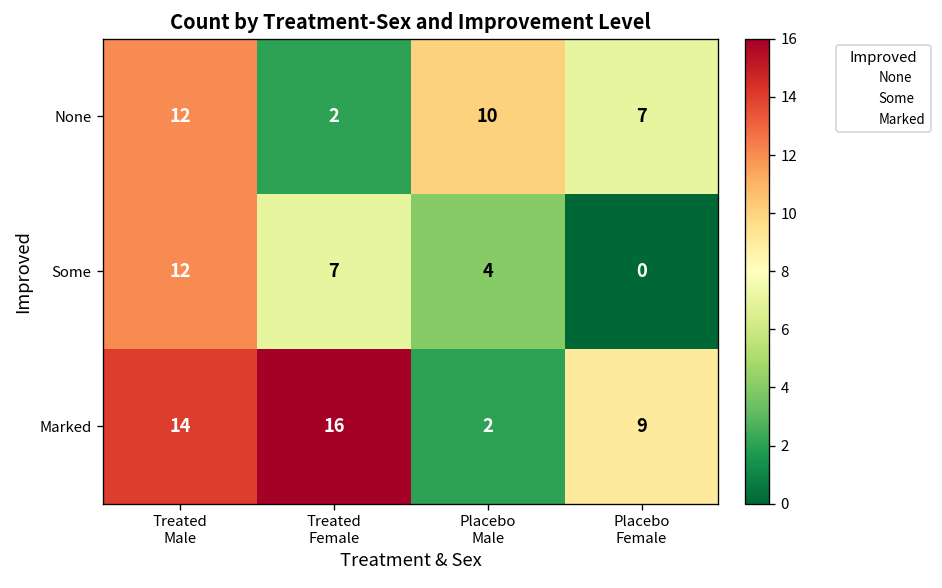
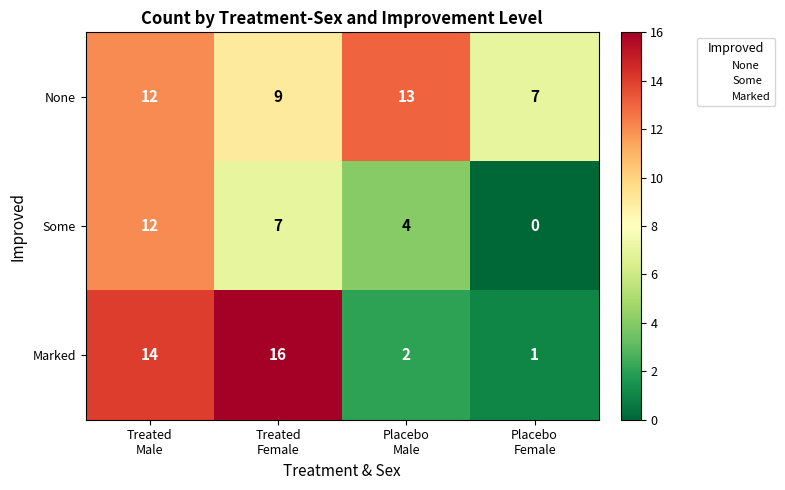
  {
    "None": {
      "Treated Male": 12,
-     "Treated Female": 2,
-     "Placebo Male": 10,
+     "Treated Female": 9,
+     "Placebo Male": 13,
      "Placebo Female": 7
    },
    "Some": {
      "Treated Male": 12,
      "Treated Female": 7,
      "Placebo Male": 4,
      "Placebo Female": 0
    },
    "Marked": {
      "Treated Male": 14,
      "Treated Female": 16,
      "Placebo Male": 2,
-     "Placebo Female": 9
+     "Placebo Female": 1
    }
  }
